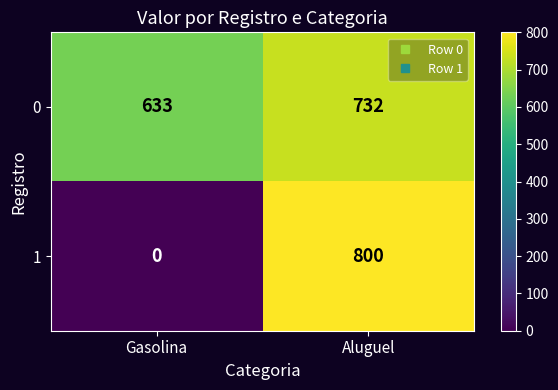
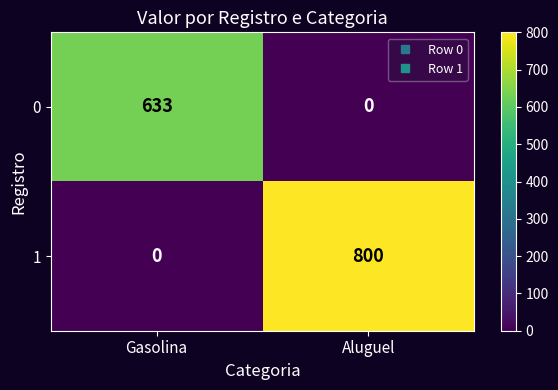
  {
    "0": {
      "Gasolina": 633,
-     "Aluguel": 732
+     "Aluguel": 0
    },
    "1": {
      "Gasolina": 0,
      "Aluguel": 800
    }
  }
